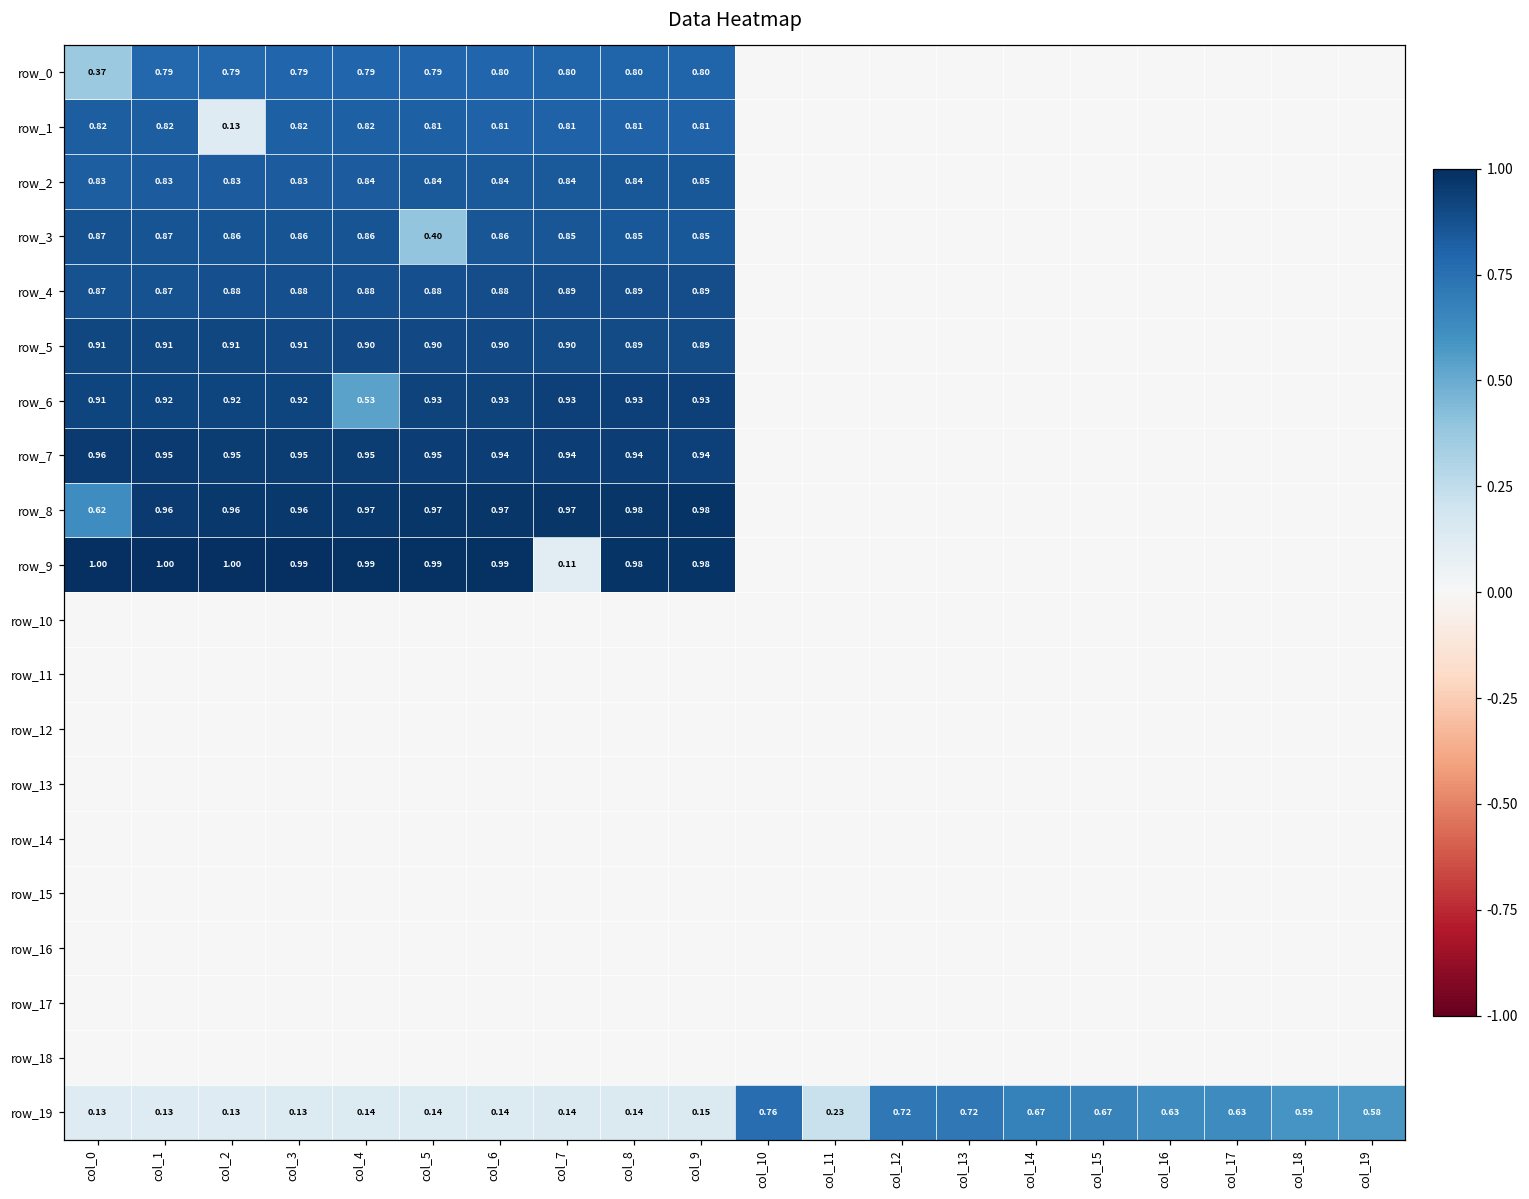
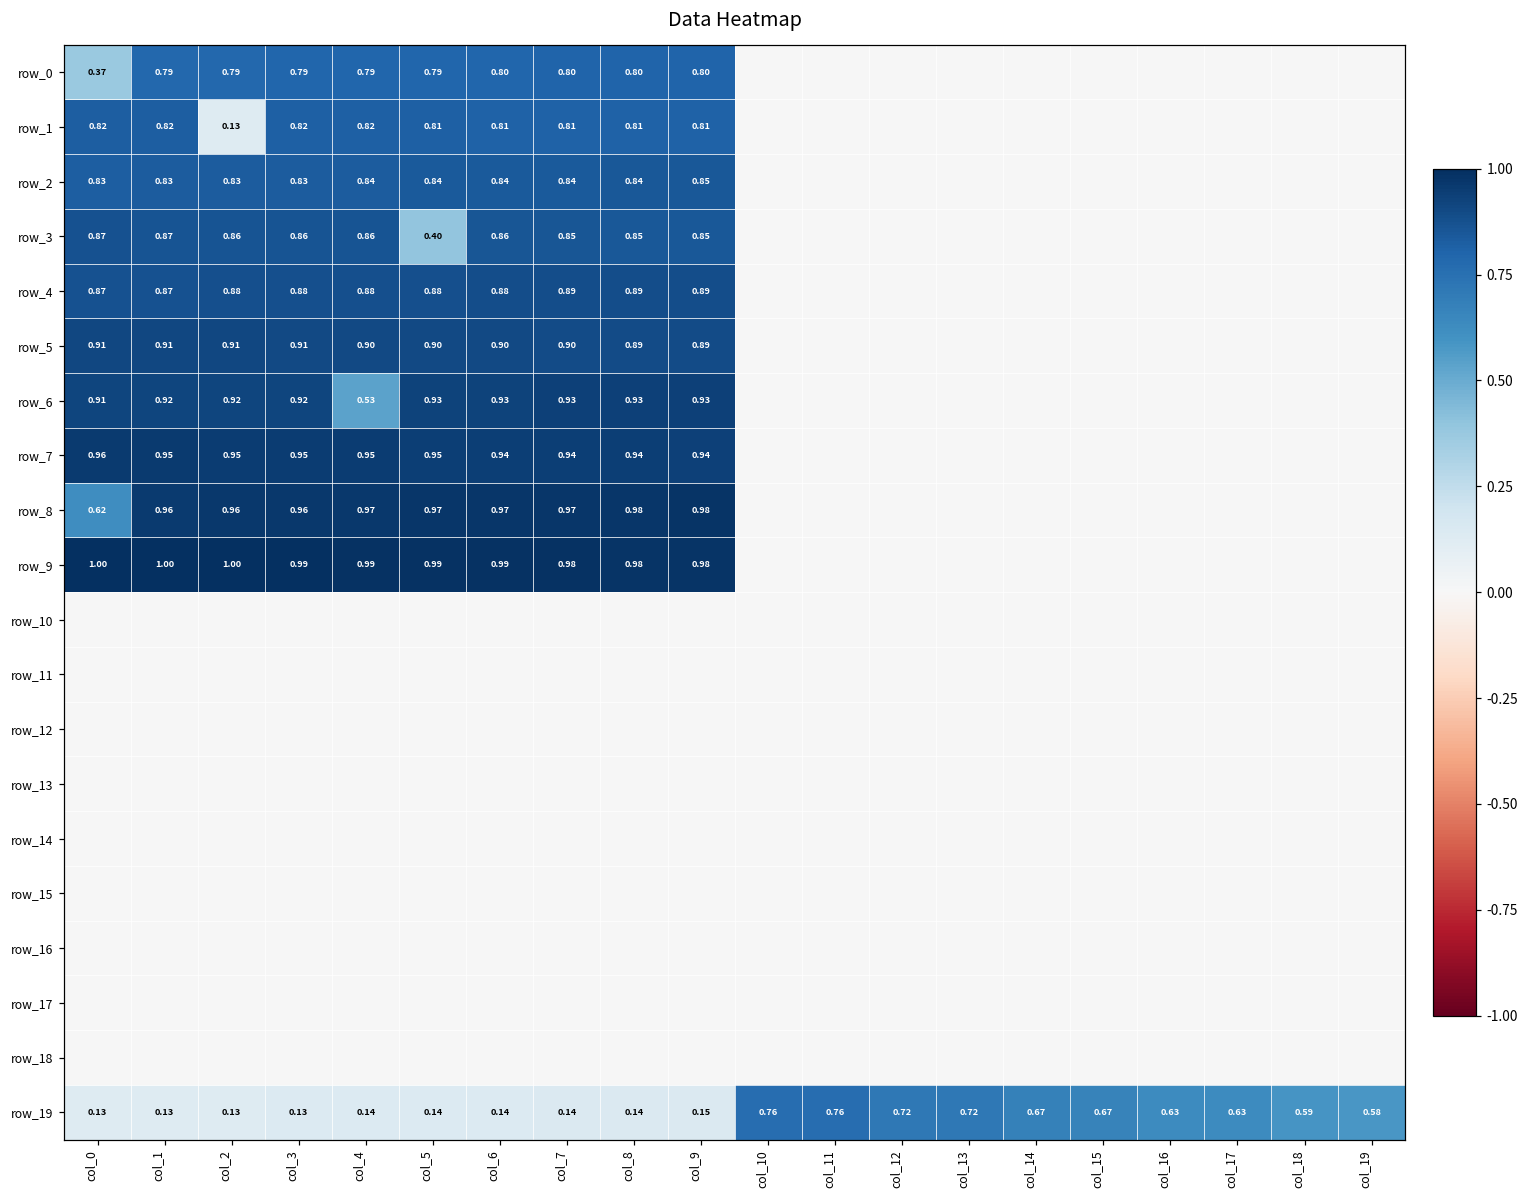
  {
    "row_0": {
      "col_0": 0.37,
      "col_1": 0.79,
      "col_2": 0.79,
      "col_3": 0.79,
      "col_4": 0.79,
      "col_5": 0.79,
      "col_6": 0.80,
      "col_7": 0.80,
      "col_8": 0.80,
      "col_9": 0.80
    },
    "row_1": {
      "col_0": 0.82,
      "col_1": 0.82,
      "col_2": 0.13,
      "col_3": 0.82,
      "col_4": 0.82,
      "col_5": 0.81,
      "col_6": 0.81,
      "col_7": 0.81,
      "col_8": 0.81,
      "col_9": 0.81
    },
    "row_2": {
      "col_0": 0.83,
      "col_1": 0.83,
      "col_2": 0.83,
      "col_3": 0.83,
      "col_4": 0.84,
      "col_5": 0.84,
      "col_6": 0.84,
      "col_7": 0.84,
      "col_8": 0.84,
      "col_9": 0.85
    },
    "row_3": {
      "col_0": 0.87,
      "col_1": 0.87,
      "col_2": 0.86,
      "col_3": 0.86,
      "col_4": 0.86,
      "col_5": 0.40,
      "col_6": 0.86,
      "col_7": 0.85,
      "col_8": 0.85,
      "col_9": 0.85
    },
    "row_4": {
      "col_0": 0.87,
      "col_1": 0.87,
      "col_2": 0.88,
      "col_3": 0.88,
      "col_4": 0.88,
      "col_5": 0.88,
      "col_6": 0.88,
      "col_7": 0.89,
      "col_8": 0.89,
      "col_9": 0.89
    },
    "row_5": {
      "col_0": 0.91,
      "col_1": 0.91,
      "col_2": 0.91,
      "col_3": 0.91,
      "col_4": 0.90,
      "col_5": 0.90,
      "col_6": 0.90,
      "col_7": 0.90,
      "col_8": 0.89,
      "col_9": 0.89
    },
    "row_6": {
      "col_0": 0.91,
      "col_1": 0.92,
      "col_2": 0.92,
      "col_3": 0.92,
      "col_4": 0.53,
      "col_5": 0.93,
      "col_6": 0.93,
      "col_7": 0.93,
      "col_8": 0.93,
      "col_9": 0.93
    },
    "row_7": {
      "col_0": 0.96,
      "col_1": 0.95,
      "col_2": 0.95,
      "col_3": 0.95,
      "col_4": 0.95,
      "col_5": 0.95,
      "col_6": 0.94,
      "col_7": 0.94,
      "col_8": 0.94,
      "col_9": 0.94
    },
    "row_8": {
      "col_0": 0.62,
      "col_1": 0.96,
      "col_2": 0.96,
      "col_3": 0.96,
      "col_4": 0.97,
      "col_5": 0.97,
      "col_6": 0.97,
      "col_7": 0.97,
      "col_8": 0.98,
      "col_9": 0.98
    },
    "row_9": {
      "col_0": 1.00,
      "col_1": 1.00,
      "col_2": 1.00,
      "col_3": 0.99,
      "col_4": 0.99,
      "col_5": 0.99,
      "col_6": 0.99,
-     "col_7": 0.11,
+     "col_7": 0.98,
      "col_8": 0.98,
      "col_9": 0.98
    },
    "row_19": {
      "col_0": 0.13,
      "col_1": 0.13,
      "col_2": 0.13,
      "col_3": 0.13,
      "col_4": 0.14,
      "col_5": 0.14,
      "col_6": 0.14,
      "col_7": 0.14,
      "col_8": 0.14,
      "col_9": 0.15,
      "col_10": 0.76,
-     "col_11": 0.23,
+     "col_11": 0.76,
      "col_12": 0.72,
      "col_13": 0.72,
      "col_14": 0.67,
      "col_15": 0.67,
      "col_16": 0.63,
      "col_17": 0.63,
      "col_18": 0.59,
      "col_19": 0.58
    }
  }
